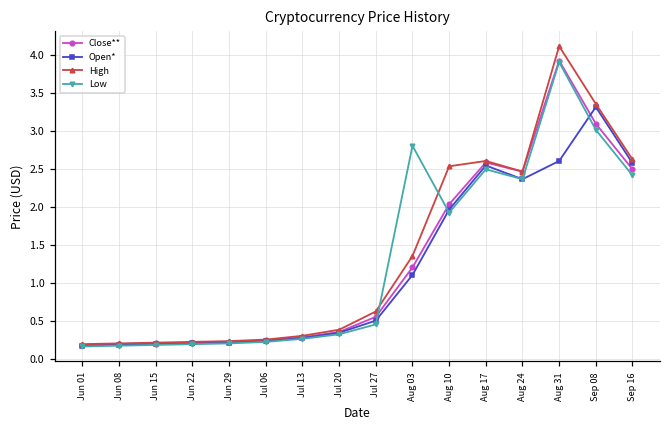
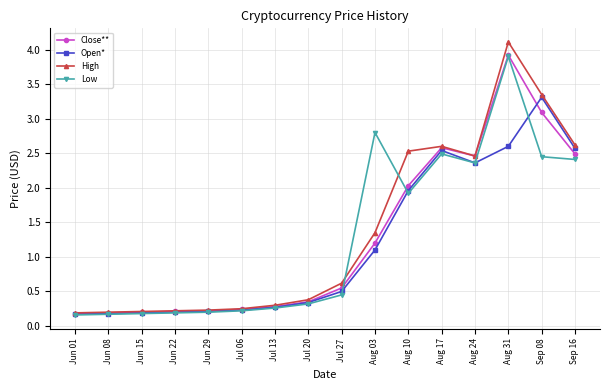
  {
    "Close**": {
      "Jul 27": 0.6,
      "Aug 03": 1.2,
      "Aug 10": 2.0,
      "Sep 08": 3.1,
      "Sep 16": 2.5
    },
    "Open*": {
      "Jul 27": 0.5,
      "Aug 03": 1.1,
      "Aug 10": 2.0,
      "Aug 17": 2.5,
      "Aug 31": 2.6,
      "Sep 08": 3.3,
      "Sep 16": 2.6
    },
    "High": {
      "Jul 27": 0.6,
      "Aug 03": 1.4,
      "Aug 10": 2.5,
      "Aug 31": 4.1,
      "Sep 08": 3.4,
      "Sep 16": 2.6
    },
    "Low": {
      "Jul 27": 0.5,
      "Aug 03": 2.8,
      "Aug 10": 1.9,
      "Aug 17": 2.5,
-     "Sep 08": 3.0,
+     "Sep 08": 2.5,
      "Sep 16": 2.4
    }
  }
